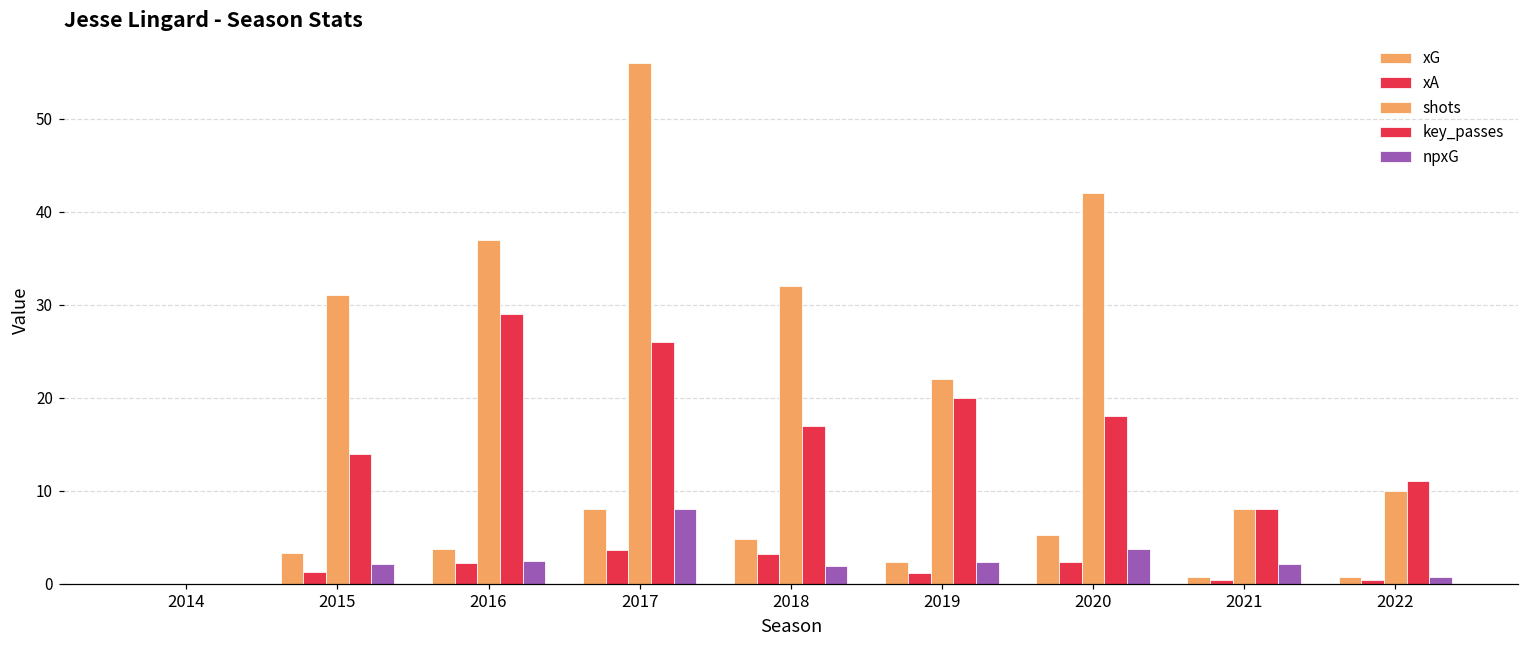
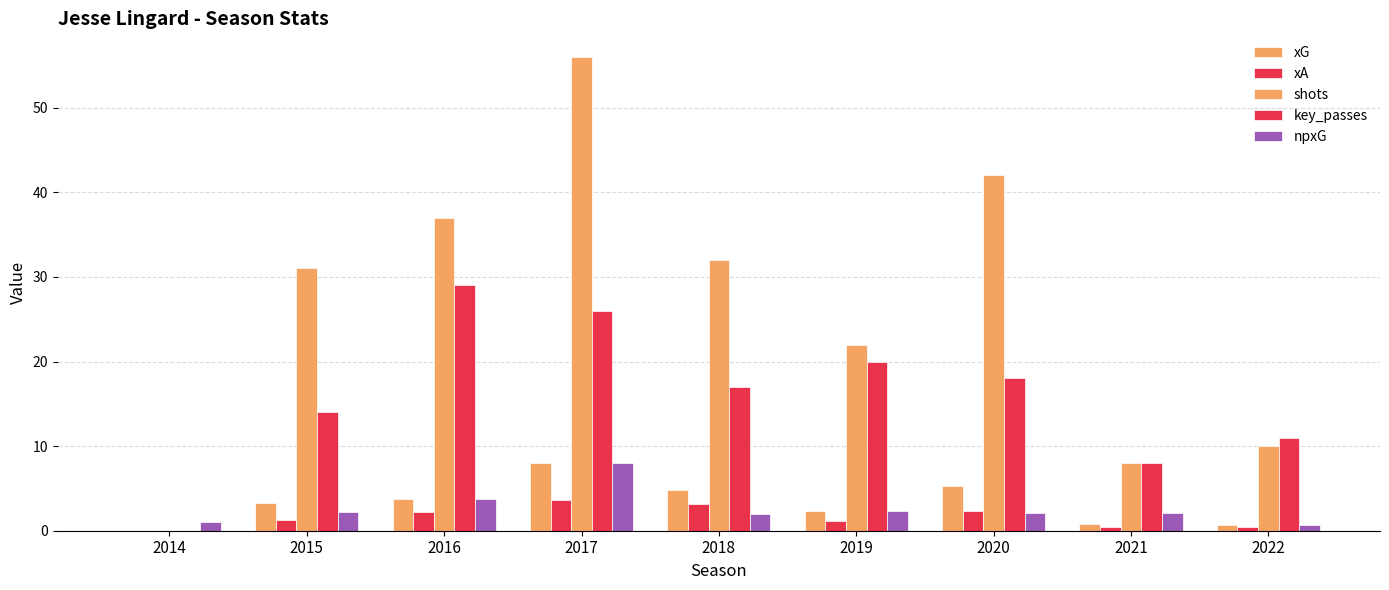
  {
    "npxG": {
-     "2014": 0,
+     "2014": 1,
      "2015": 2,
-     "2016": 2,
+     "2016": 4,
      "2017": 8,
      "2018": 2,
      "2019": 2,
-     "2020": 4,
+     "2020": 2,
      "2021": 2,
      "2022": 1
    }
  }
